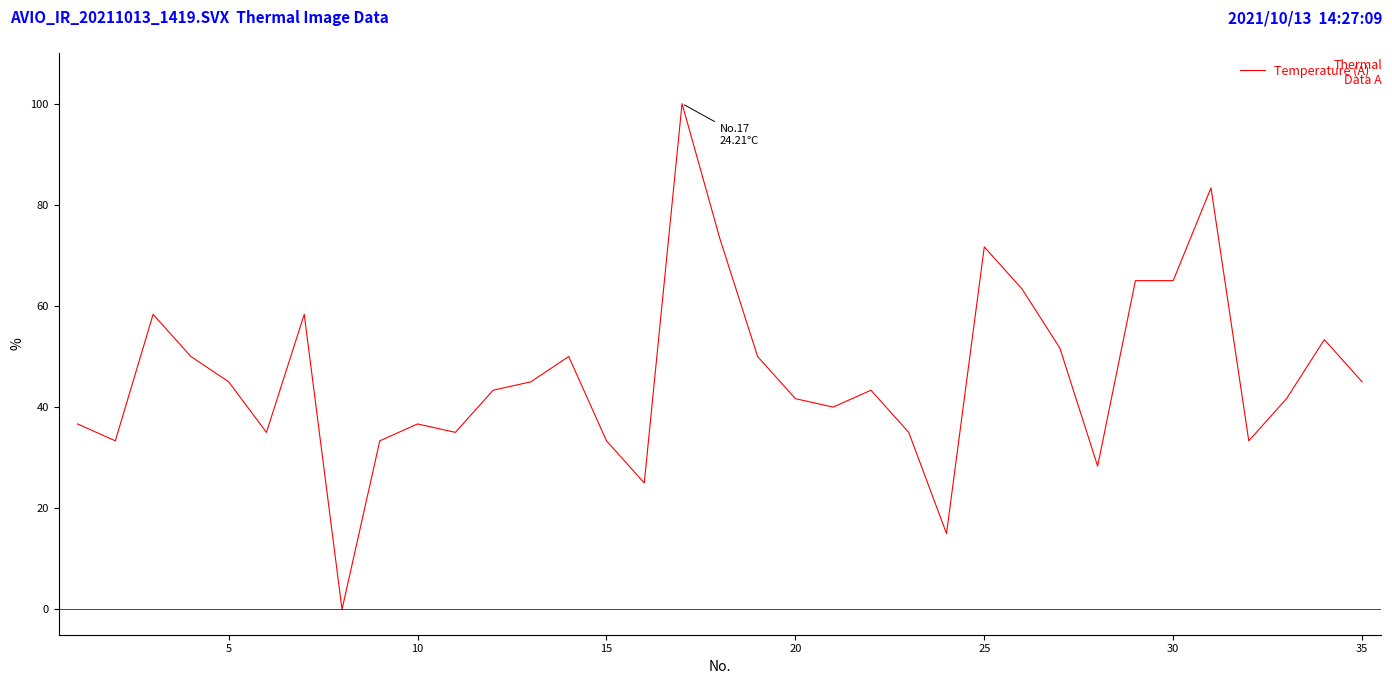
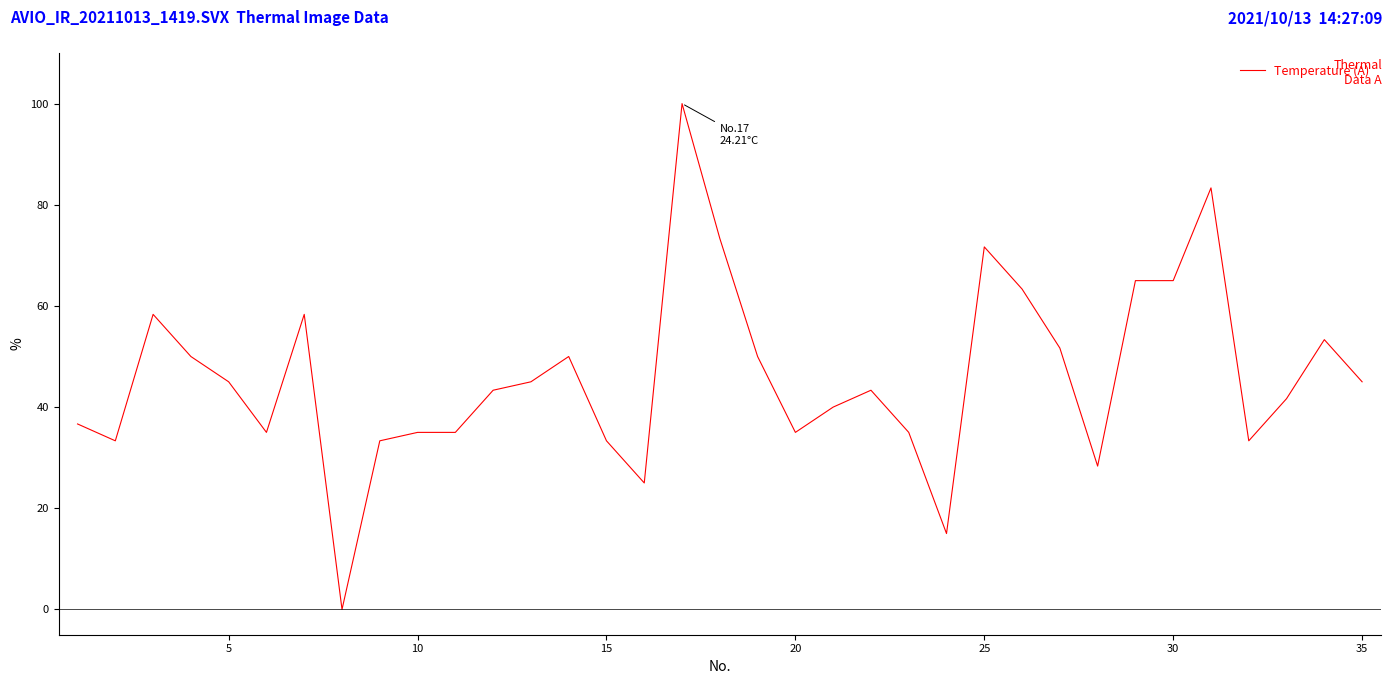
  {
    "5": 45,
-   "10": 37,
+   "10": 35,
    "15": 33,
-   "20": 42,
+   "20": 35,
    "25": 72,
    "30": 65,
    "35": 45
  }
